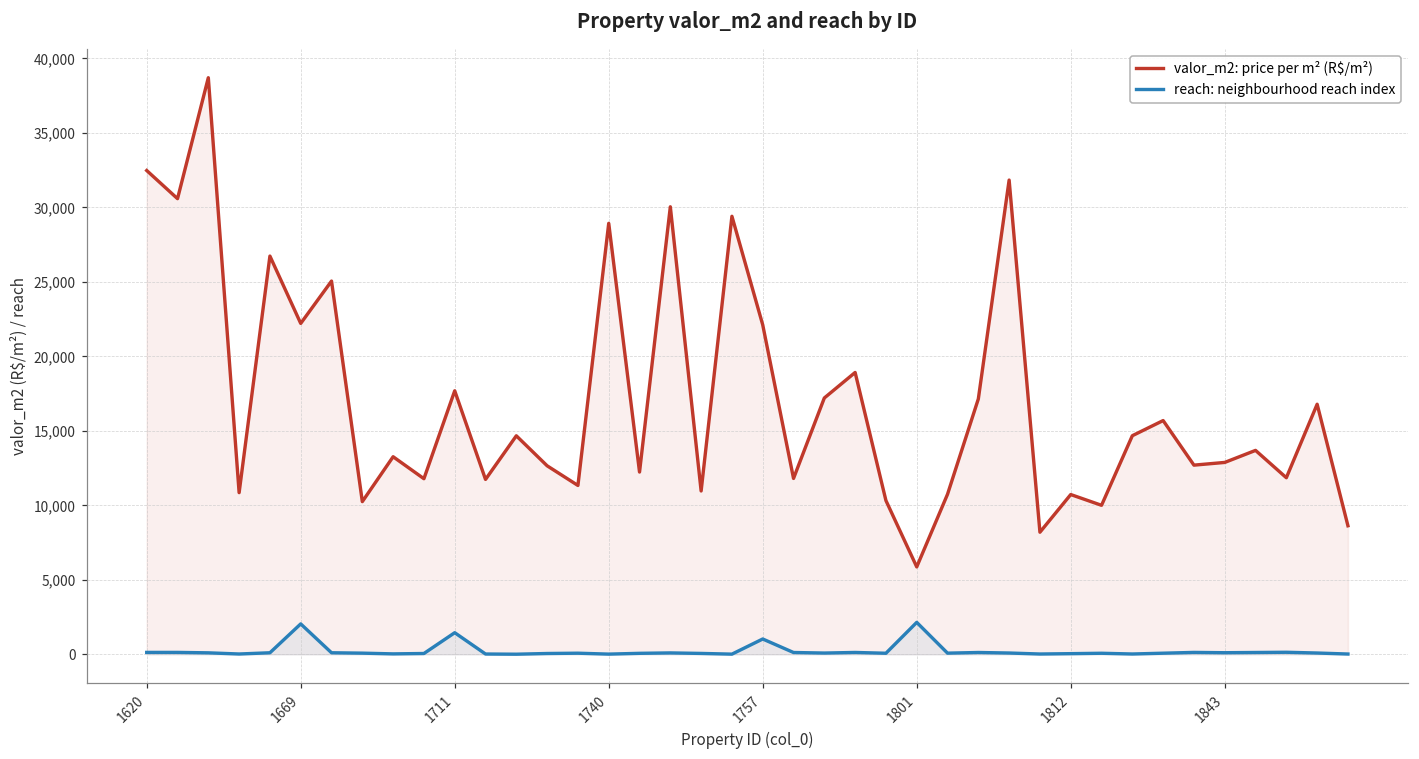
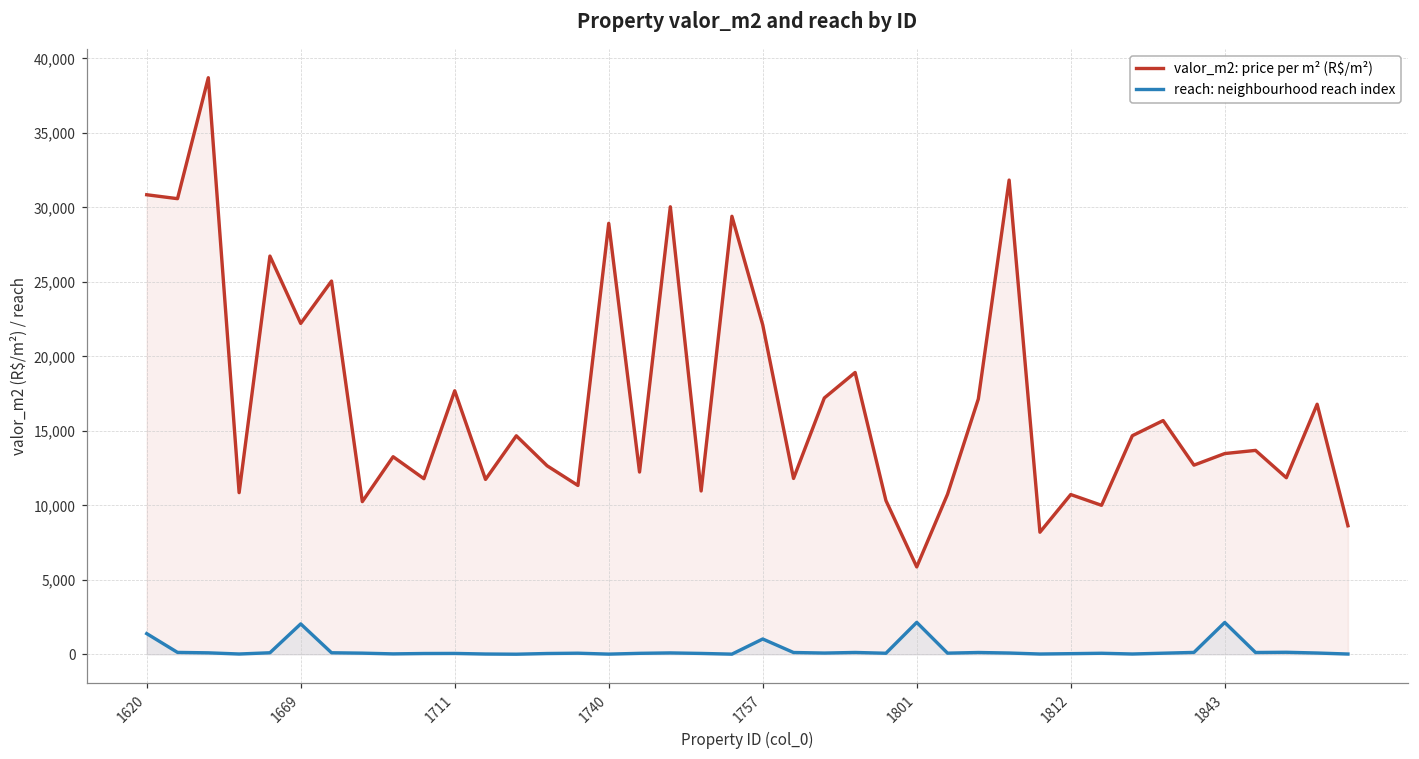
  {
    "valor_m2: price per m² (R$/m²)": {
-     "1620": "32,500",
+     "1620": "30,900",
      "1669": "22,200",
      "1711": "17,700",
      "1740": "28,900",
      "1757": "22,100",
      "1801": "5,900",
      "1812": "10,700",
-     "1843": "12,900"
+     "1843": "13,500"
    },
    "reach: neighbourhood reach index": {
-     "1620": "100",
+     "1620": "1,400",
      "1669": "2,000",
-     "1711": "1,400",
+     "1711": "100",
      "1740": "0",
      "1757": "1,000",
      "1801": "2,100",
      "1812": "0",
-     "1843": "100"
+     "1843": "2,100"
    }
  }
